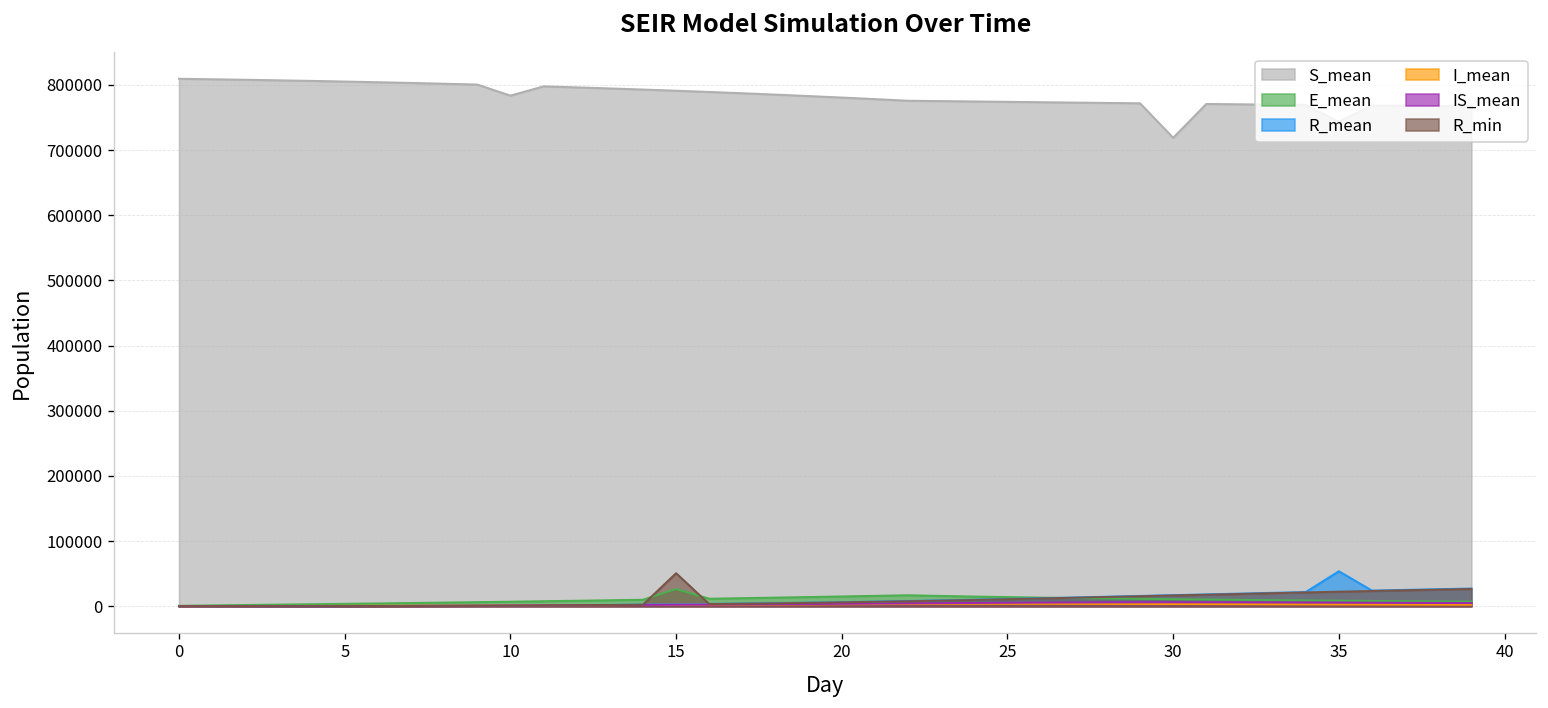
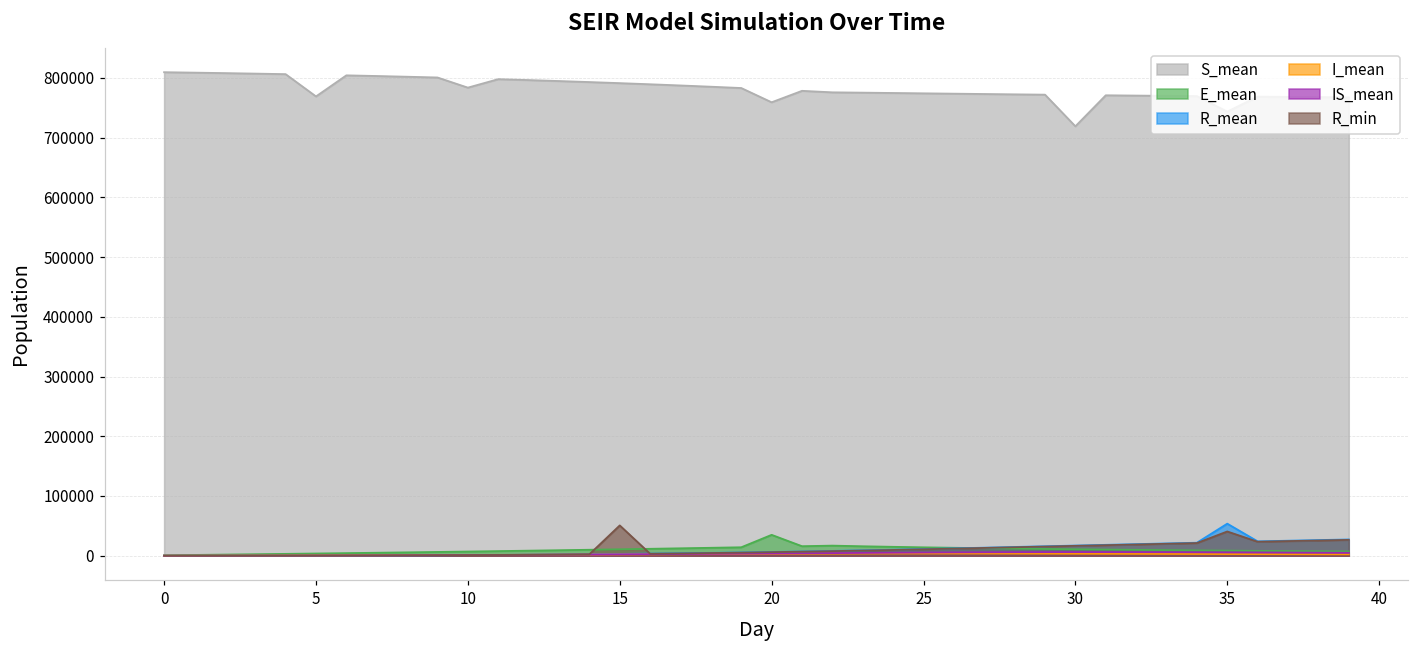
  {
    "S_mean": {
      "0": 810000,
-     "5": 810000,
+     "5": 770000,
      "10": 780000,
      "15": 790000,
-     "20": 780000,
+     "20": 760000,
      "25": 770000,
      "30": 720000
    },
    "E_mean": {
      "10": 10000,
-     "15": 30000,
-     "20": 10000,
+     "15": 10000,
+     "20": 30000,
      "30": 10000
    },
    "R_mean": {
      "35": 50000
    },
    "R_min": {
      "15": 50000,
-     "35": 20000
+     "35": 40000
    }
  }
